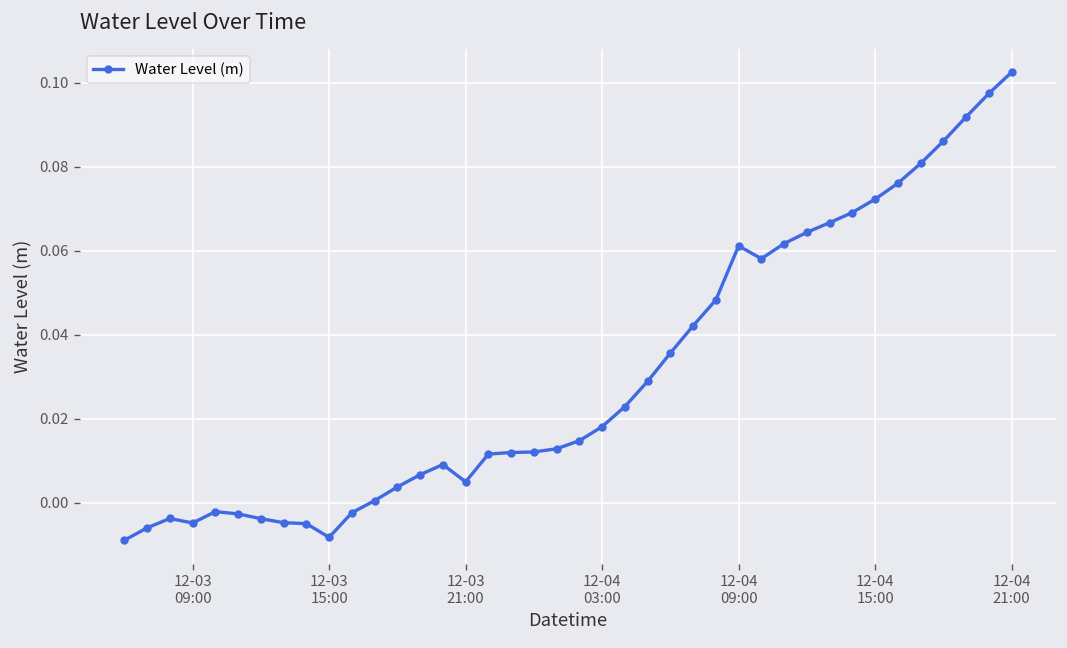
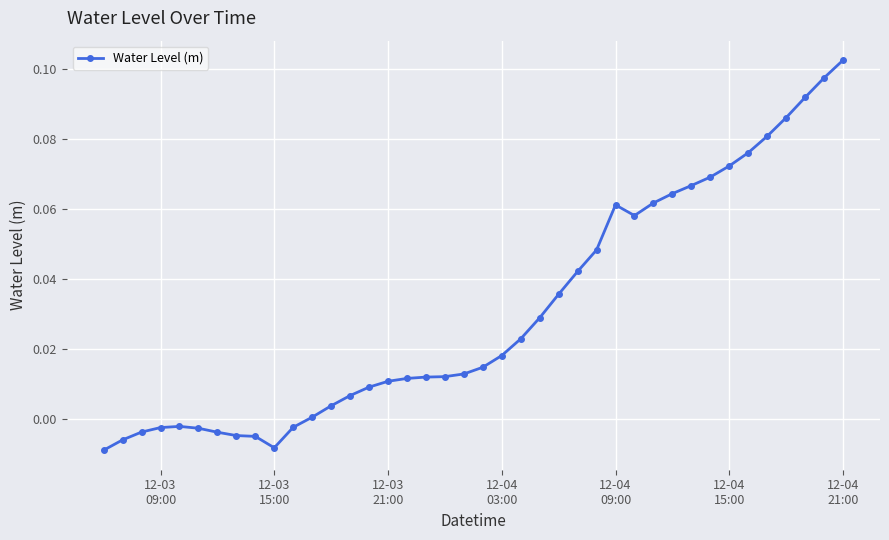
  {
-   "12-03 09:00": -0.005,
+   "12-03 09:00": -0.003,
    "12-03 15:00": -0.008,
-   "12-03 21:00": 0.005,
+   "12-03 21:00": 0.011,
    "12-04 03:00": 0.018,
    "12-04 09:00": 0.061,
    "12-04 15:00": 0.072,
    "12-04 21:00": 0.102
  }
